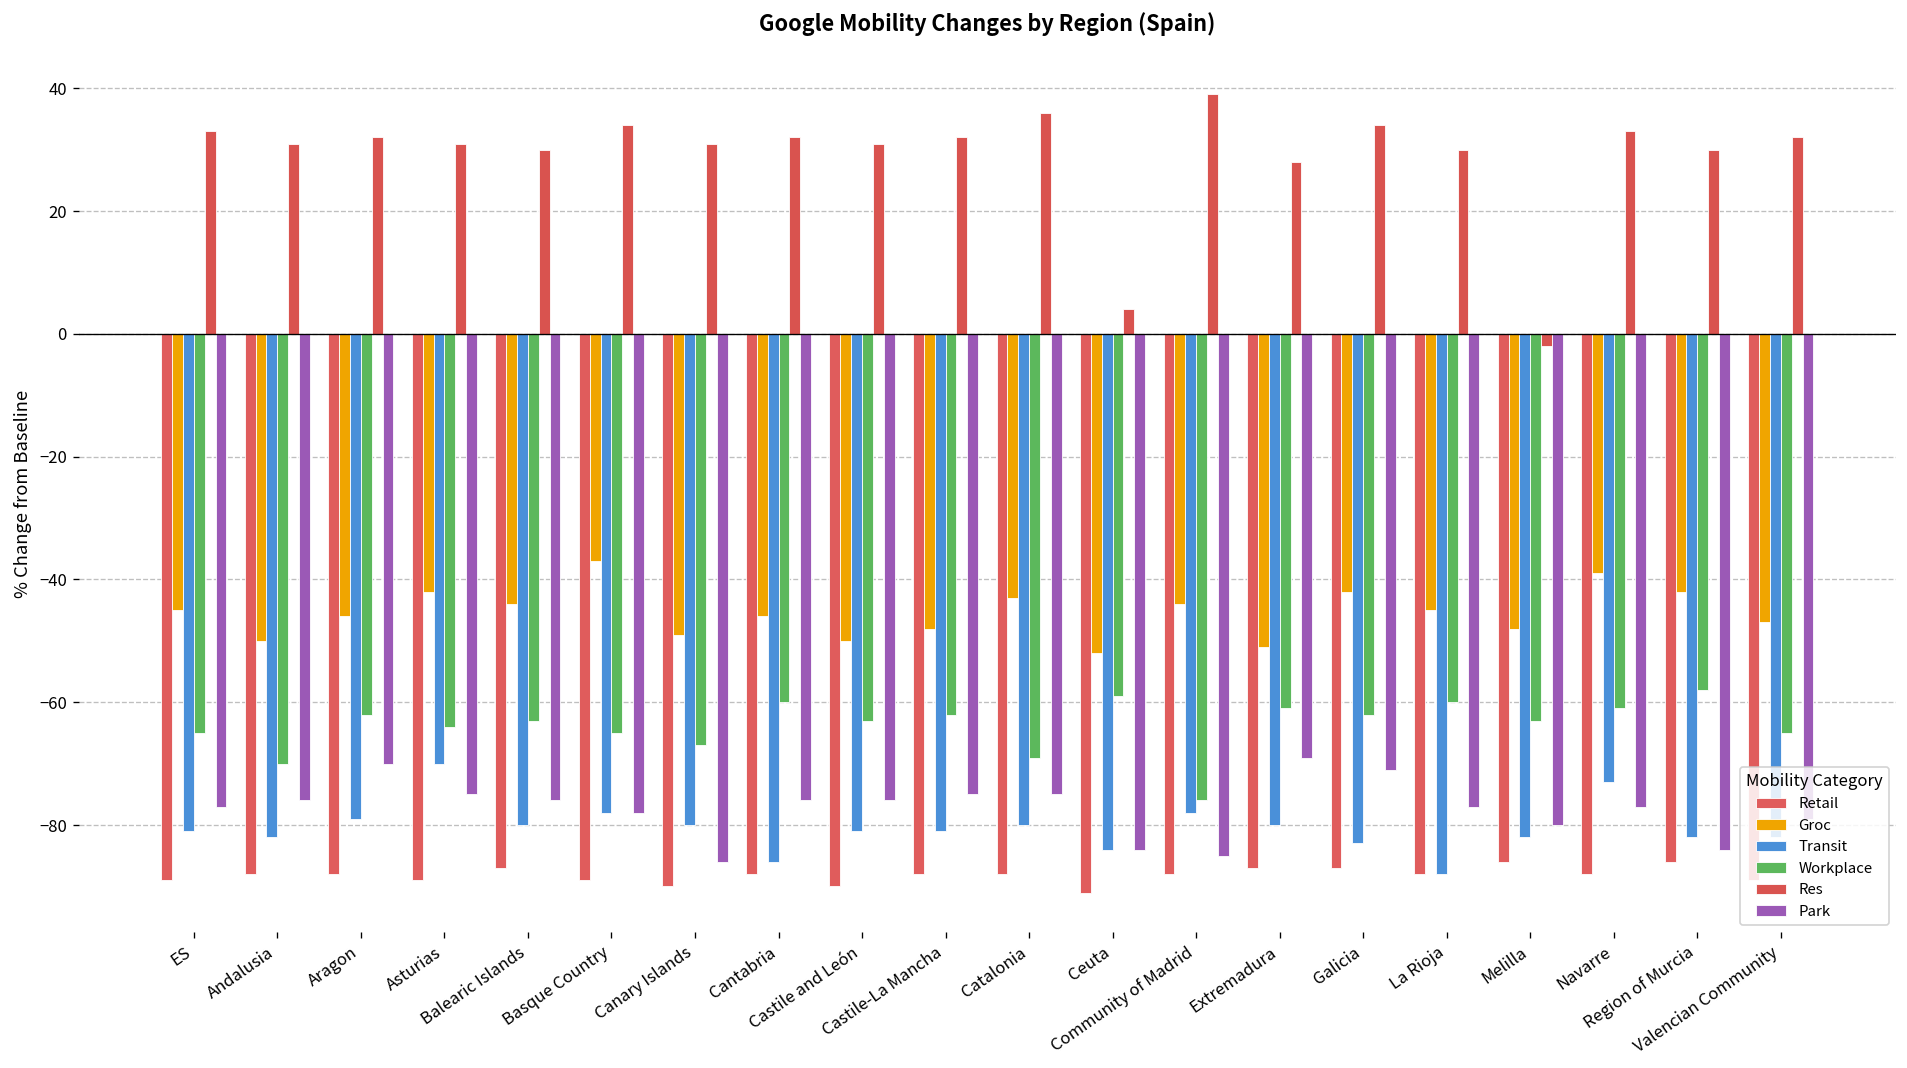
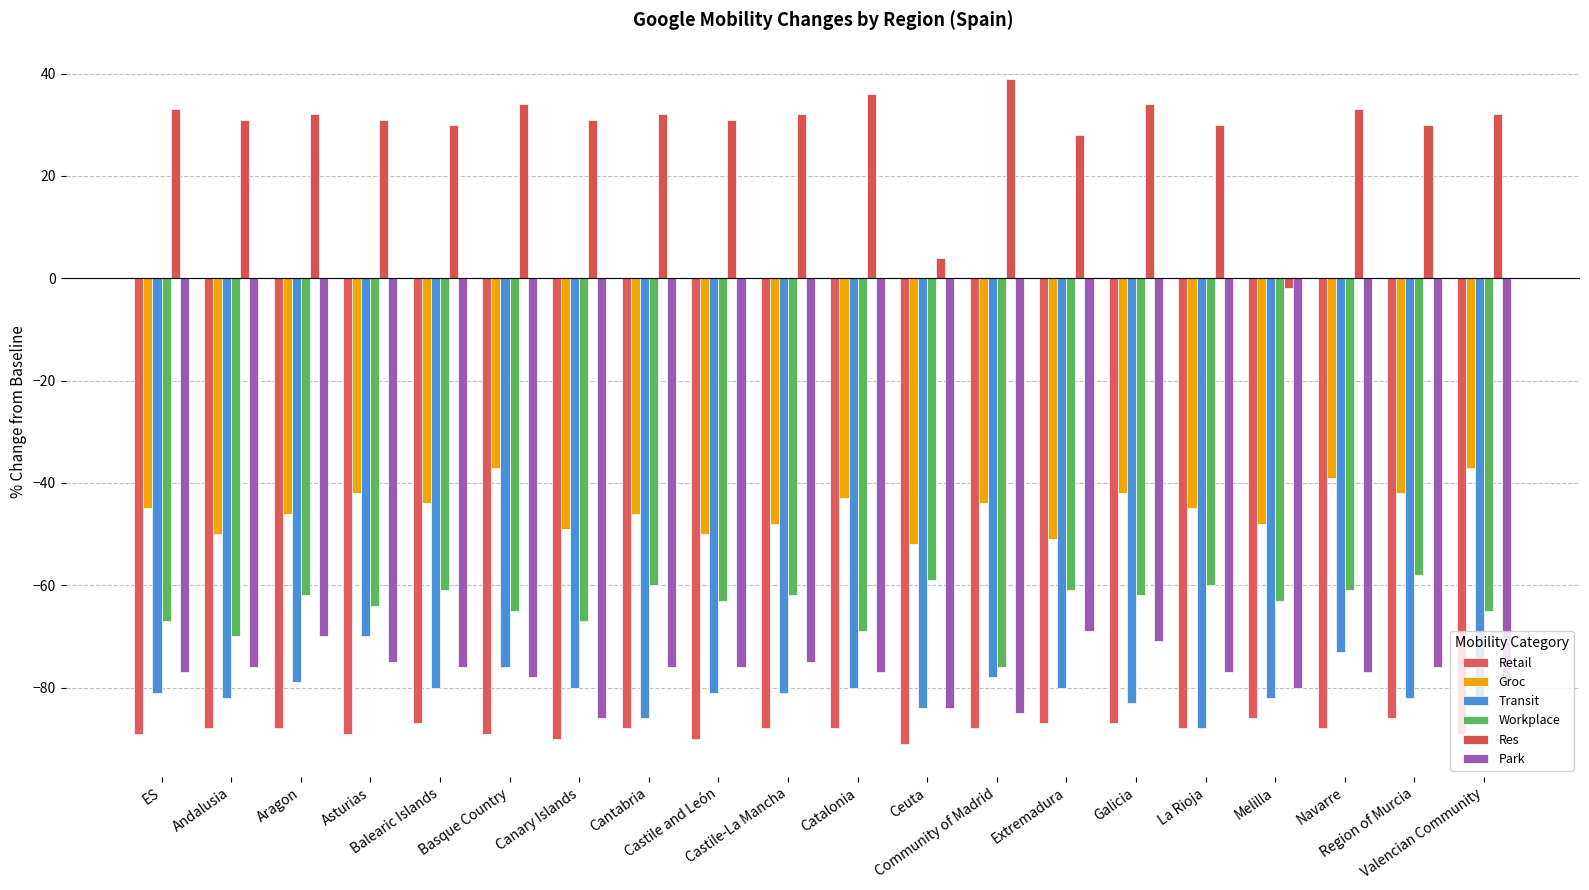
  {
    "Groc": {
      "ES": -45,
      "Andalusia": -50,
      "Aragon": -46,
      "Asturias": -42,
      "Balearic Islands": -44,
      "Basque Country": -37,
      "Canary Islands": -49,
      "Cantabria": -46,
      "Castile and León": -50,
      "Castile-La Mancha": -48,
      "Catalonia": -43,
      "Ceuta": -52,
      "Community of Madrid": -44,
      "Extremadura": -51,
      "Galicia": -42,
      "La Rioja": -45,
      "Melilla": -48,
      "Navarre": -39,
      "Region of Murcia": -42,
-     "Valencian Community": -47
+     "Valencian Community": -37
    },
    "Transit": {
      "ES": -81,
      "Andalusia": -82,
      "Aragon": -79,
      "Asturias": -70,
      "Balearic Islands": -80,
-     "Basque Country": -78,
+     "Basque Country": -76,
      "Canary Islands": -80,
      "Cantabria": -86,
      "Castile and León": -81,
      "Castile-La Mancha": -81,
      "Catalonia": -80,
      "Ceuta": -84,
      "Community of Madrid": -78,
      "Extremadura": -80,
      "Galicia": -83,
      "La Rioja": -88,
      "Melilla": -82,
      "Navarre": -73,
      "Region of Murcia": -82
    },
    "Workplace": {
-     "ES": -65,
+     "ES": -67,
      "Andalusia": -70,
      "Aragon": -62,
      "Asturias": -64,
-     "Balearic Islands": -63,
+     "Balearic Islands": -61,
      "Basque Country": -65,
      "Canary Islands": -67,
      "Cantabria": -60,
      "Castile and León": -63,
      "Castile-La Mancha": -62,
      "Catalonia": -69,
      "Ceuta": -59,
      "Community of Madrid": -76,
      "Extremadura": -61,
      "Galicia": -62,
      "La Rioja": -60,
      "Melilla": -63,
      "Navarre": -61,
      "Region of Murcia": -58,
      "Valencian Community": -65
    },
    "Park": {
      "ES": -77,
      "Andalusia": -76,
      "Aragon": -70,
      "Asturias": -75,
      "Balearic Islands": -76,
      "Basque Country": -78,
      "Canary Islands": -86,
      "Cantabria": -76,
      "Castile and León": -76,
      "Castile-La Mancha": -75,
-     "Catalonia": -75,
+     "Catalonia": -77,
      "Ceuta": -84,
      "Community of Madrid": -85,
      "Extremadura": -69,
      "Galicia": -71,
      "La Rioja": -77,
      "Melilla": -80,
      "Navarre": -77,
-     "Region of Murcia": -84
+     "Region of Murcia": -76
    }
  }
